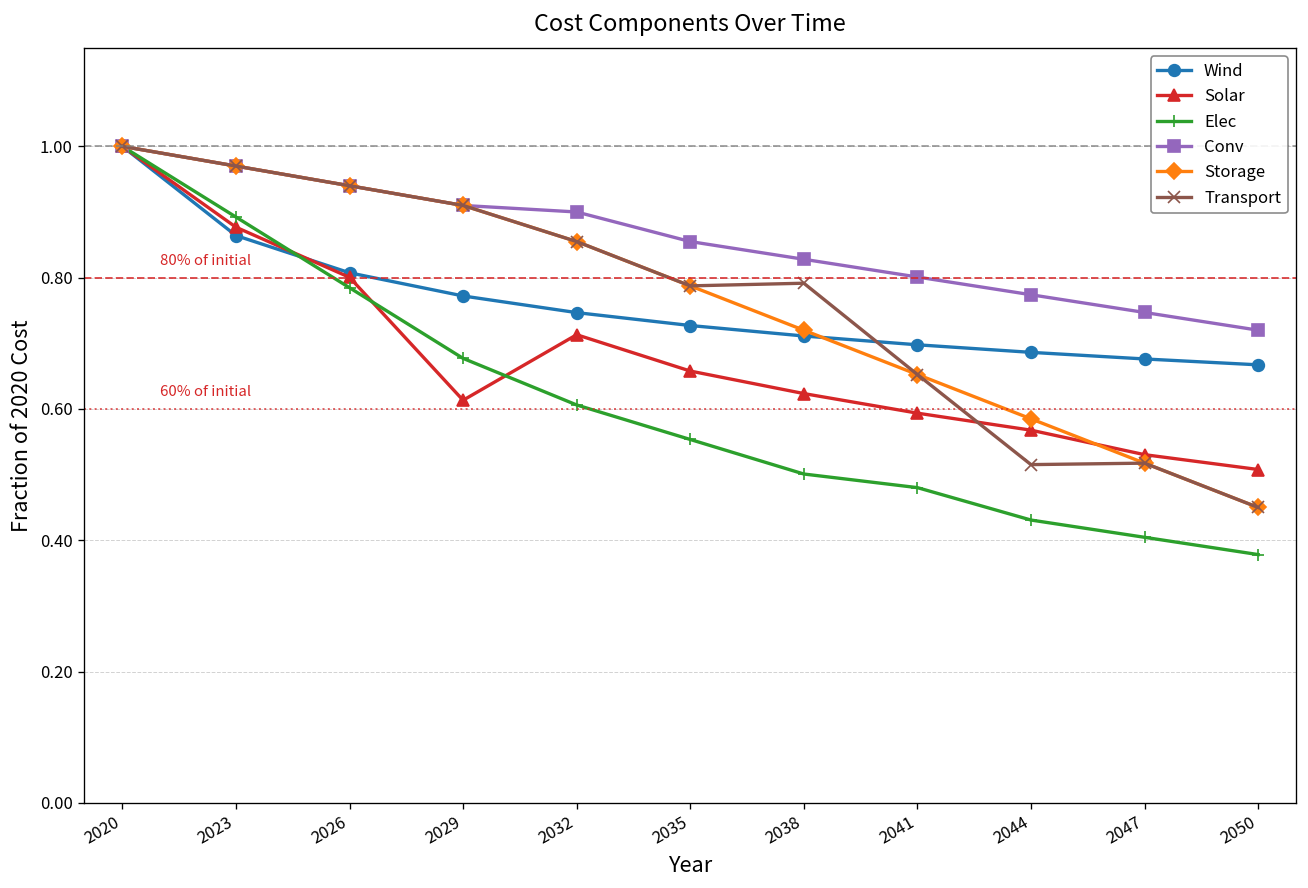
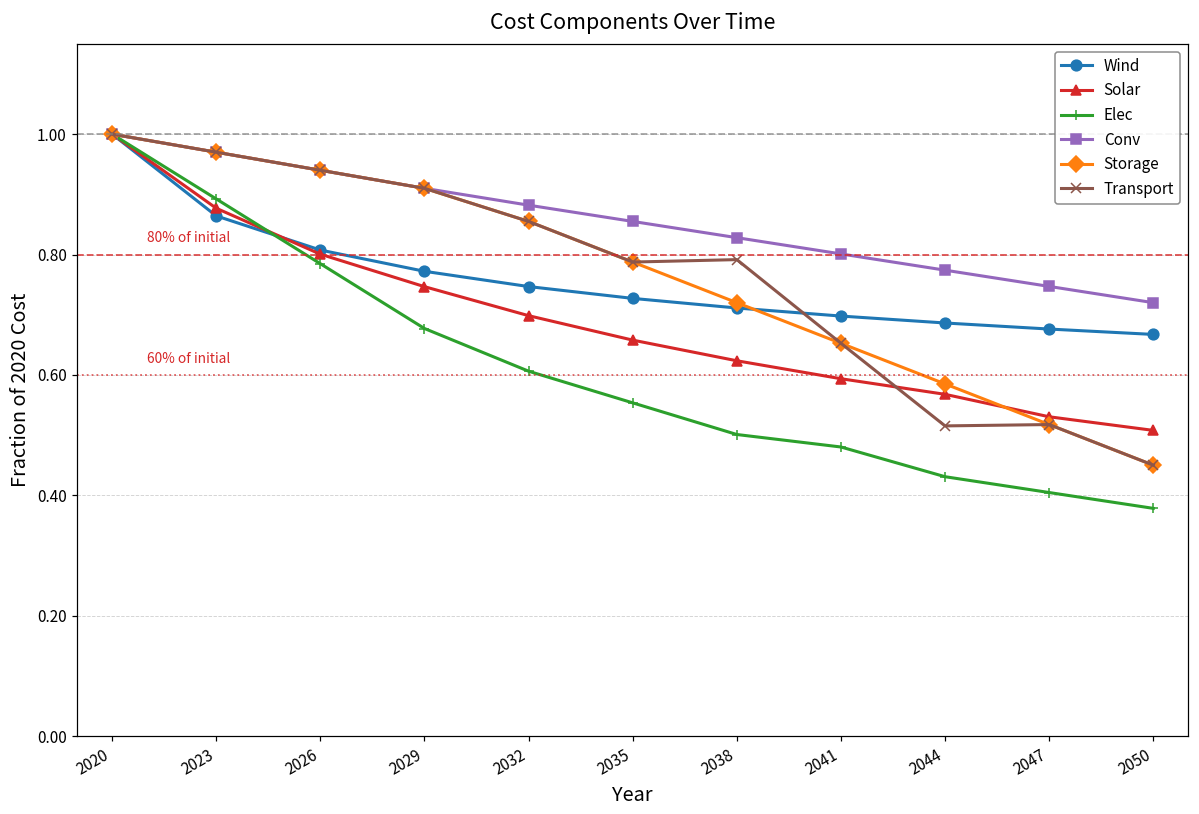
  {
    "Wind": {
      "2026": 0.81,
      "2029": 0.77,
      "2032": 0.75,
      "2035": 0.73,
      "2038": 0.71,
      "2041": 0.70,
      "2044": 0.69,
      "2047": 0.68,
      "2050": 0.67
    },
    "Solar": {
      "2023": 0.88,
      "2026": 0.80,
-     "2029": 0.61,
-     "2032": 0.71,
+     "2029": 0.75,
+     "2032": 0.70,
      "2035": 0.66,
      "2038": 0.62,
      "2041": 0.59,
      "2044": 0.57,
      "2047": 0.53,
      "2050": 0.51
    },
    "Elec": {
      "2023": 0.89,
      "2026": 0.78,
      "2029": 0.68,
      "2032": 0.61,
      "2035": 0.55,
      "2038": 0.50,
      "2041": 0.48,
      "2044": 0.43,
      "2047": 0.40,
      "2050": 0.38
    },
    "Conv": {
-     "2032": 0.90,
+     "2032": 0.88,
      "2035": 0.85,
      "2038": 0.83,
      "2041": 0.80,
      "2044": 0.77,
      "2047": 0.75,
      "2050": 0.72
    },
    "Storage": {
      "2038": 0.72,
      "2044": 0.59
    },
    "Transport": {
      "2038": 0.79,
      "2044": 0.52
    }
  }
